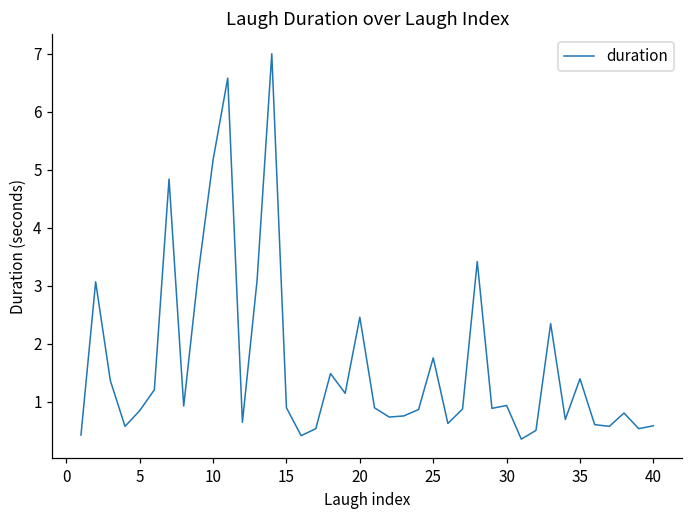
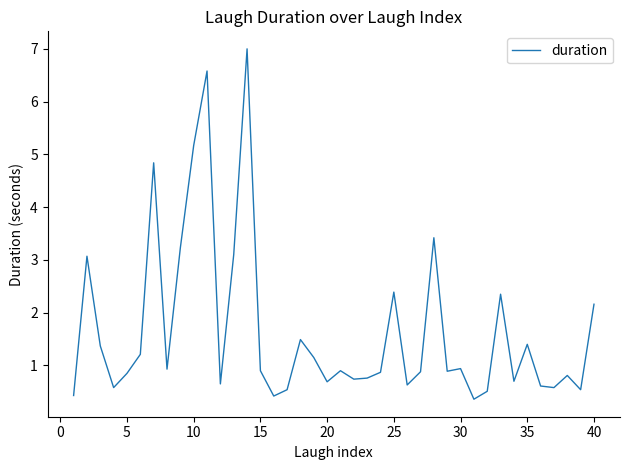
  {
    "5": 0.9,
    "10": 5.2,
    "15": 0.9,
-   "20": 2.5,
-   "25": 1.8,
+   "20": 0.7,
+   "25": 2.4,
    "30": 0.9,
    "35": 1.4,
-   "40": 0.6
+   "40": 2.2
  }
